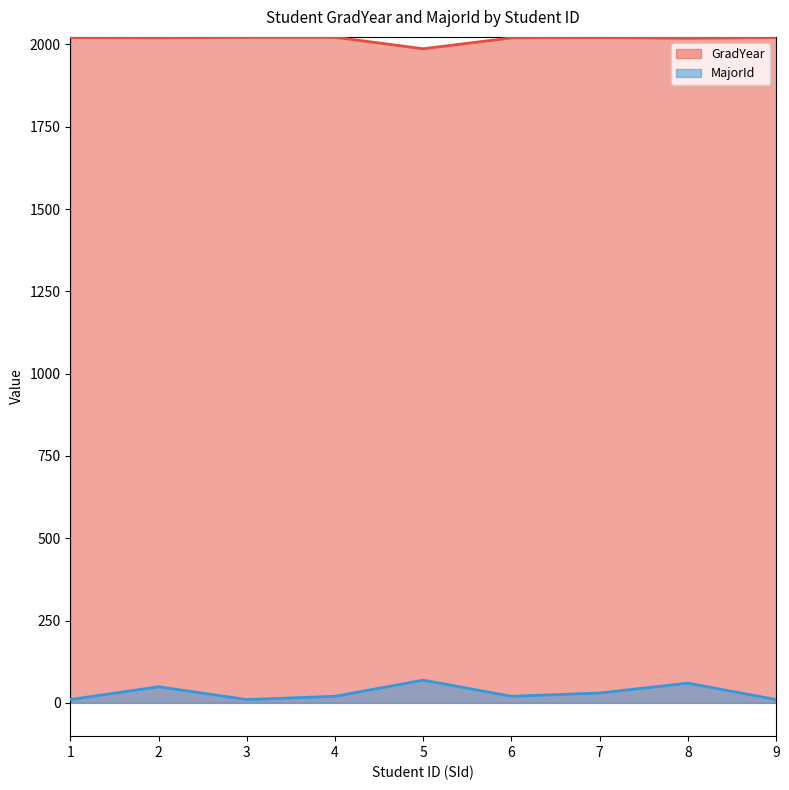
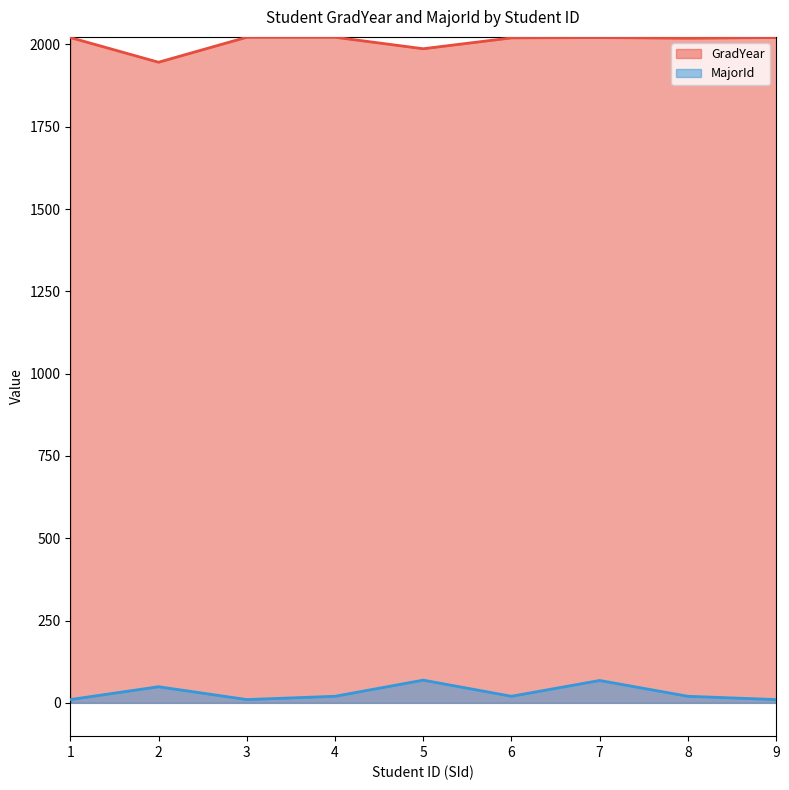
  {
    "GradYear": {
      "1": 2020,
-     "2": 2020,
+     "2": 1950,
      "3": 2020,
      "4": 2020,
      "5": 1990,
      "6": 2020,
      "7": 2020,
      "8": 2020,
      "9": 2020
    },
    "MajorId": {
      "1": 10,
      "2": 50,
      "3": 10,
      "4": 20,
      "5": 70,
      "6": 20,
-     "7": 30,
-     "8": 60,
+     "7": 70,
+     "8": 20,
      "9": 10
    }
  }
